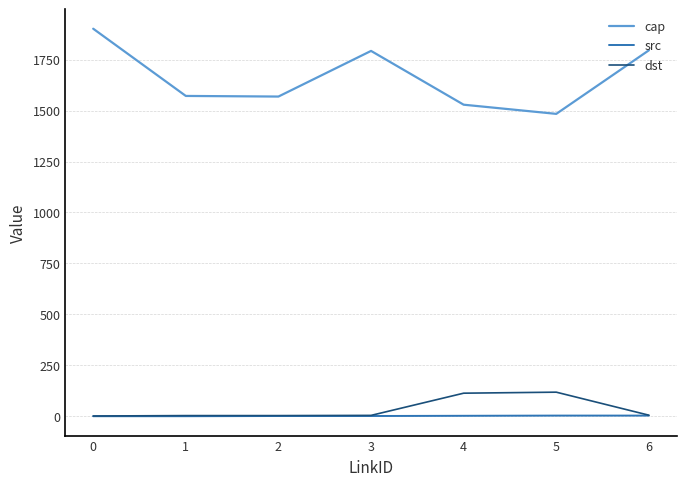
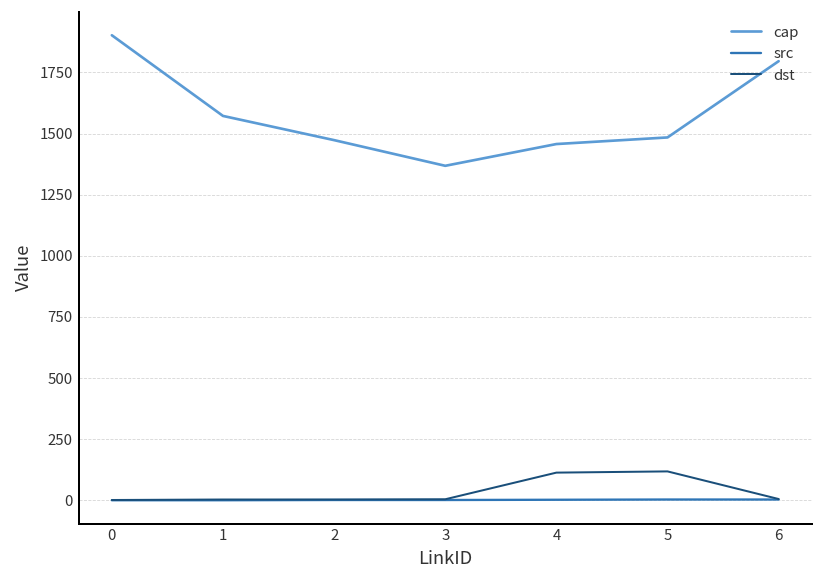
  {
    "cap": {
      "0": 1900,
      "1": 1570,
-     "2": 1570,
-     "3": 1790,
-     "4": 1530,
+     "2": 1470,
+     "3": 1370,
+     "4": 1460,
      "5": 1480,
      "6": 1800
    },
    "src": {
      "4": 0,
      "5": 0
    },
    "dst": {
      "4": 110,
      "5": 120
    }
  }
